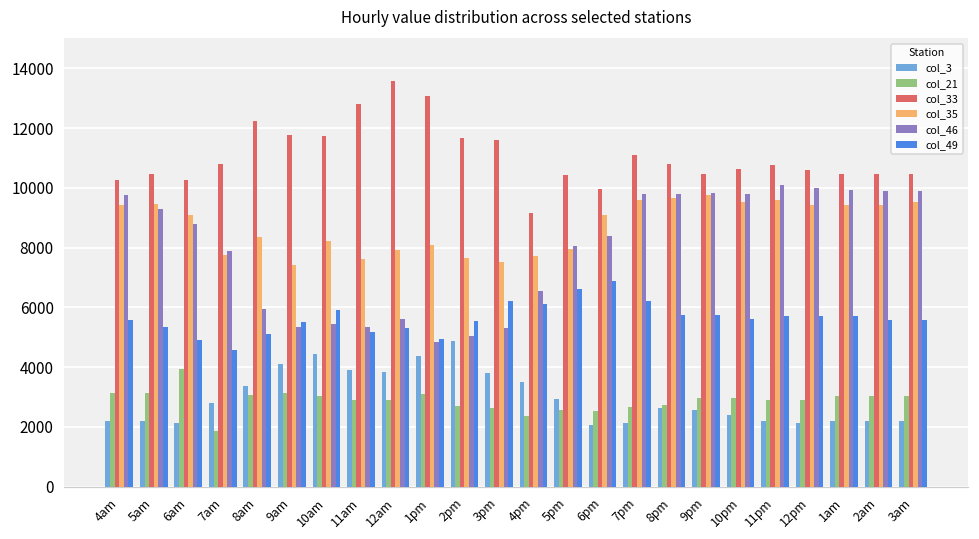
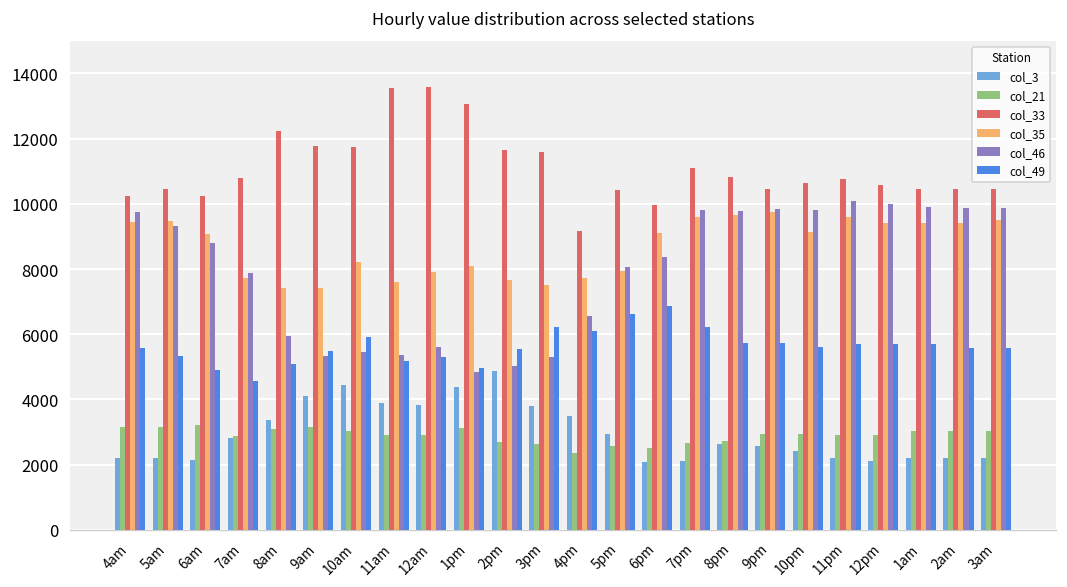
  {
    "col_21": {
      "4am": 3100,
      "5am": 3100,
-     "6am": 3900,
-     "7am": 1800,
+     "6am": 3200,
+     "7am": 2900,
      "8am": 3100,
      "9am": 3100,
      "10am": 3000,
      "11am": 2900,
      "12am": 2900,
      "1pm": 3100,
      "2pm": 2700,
      "3pm": 2600,
      "4pm": 2400,
      "5pm": 2600,
      "6pm": 2500,
      "7pm": 2700,
      "8pm": 2700,
      "9pm": 3000,
      "10pm": 3000,
      "11pm": 2900,
      "12pm": 2900,
      "1am": 3000,
      "2am": 3000,
      "3am": 3000
    },
    "col_33": {
      "4am": 10300,
      "5am": 10400,
      "6am": 10300,
      "7am": 10800,
      "8am": 12200,
      "9am": 11800,
      "10am": 11700,
-     "11am": 12800,
+     "11am": 13500,
      "12am": 13600,
      "1pm": 13100,
      "2pm": 11700,
      "3pm": 11600,
      "4pm": 9200,
      "5pm": 10400,
      "6pm": 10000,
      "7pm": 11100,
      "8pm": 10800,
      "9pm": 10500,
      "10pm": 10600,
      "11pm": 10800,
      "12pm": 10600,
      "1am": 10500,
      "2am": 10500,
      "3am": 10500
    },
    "col_35": {
      "4am": 9400,
      "5am": 9500,
      "6am": 9100,
      "7am": 7700,
-     "8am": 8400,
+     "8am": 7400,
      "9am": 7400,
      "10am": 8200,
      "11am": 7600,
      "12am": 7900,
      "1pm": 8100,
      "2pm": 7700,
      "3pm": 7500,
      "4pm": 7700,
      "5pm": 8000,
      "6pm": 9100,
      "7pm": 9600,
      "8pm": 9700,
      "9pm": 9700,
-     "10pm": 9500,
+     "10pm": 9100,
      "11pm": 9600,
      "12pm": 9400,
      "1am": 9400,
      "2am": 9400,
      "3am": 9500
    }
  }
